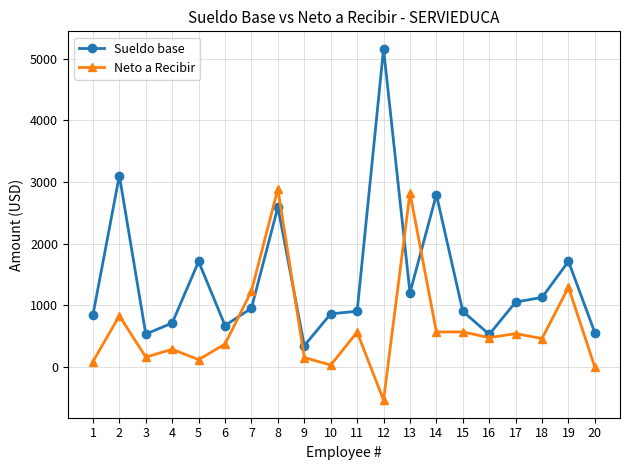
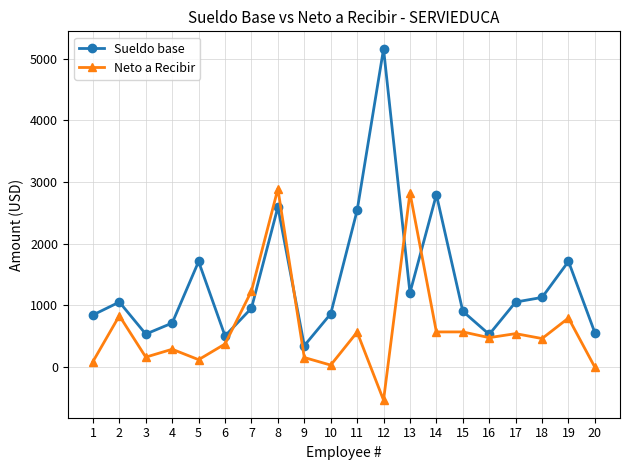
  {
    "Sueldo base": {
      "1": 800,
-     "2": 3100,
+     "2": 1100,
      "3": 500,
      "4": 700,
      "5": 1700,
-     "6": 700,
+     "6": 500,
      "7": 1000,
      "8": 2600,
      "9": 300,
      "10": 900,
-     "11": 900,
+     "11": 2500,
      "12": 5200,
      "13": 1200,
      "14": 2800,
      "15": 900,
      "16": 500,
      "17": 1100,
      "18": 1100,
      "19": 1700,
      "20": 600
    },
    "Neto a Recibir": {
      "1": 100,
      "2": 800,
      "3": 200,
      "4": 300,
      "5": 100,
      "6": 400,
      "7": 1200,
      "8": 2900,
      "9": 100,
      "10": 0,
      "11": 600,
      "12": -500,
      "13": 2800,
      "14": 600,
      "15": 600,
      "16": 500,
      "17": 500,
      "18": 500,
-     "19": 1300,
+     "19": 800,
      "20": 0
    }
  }
